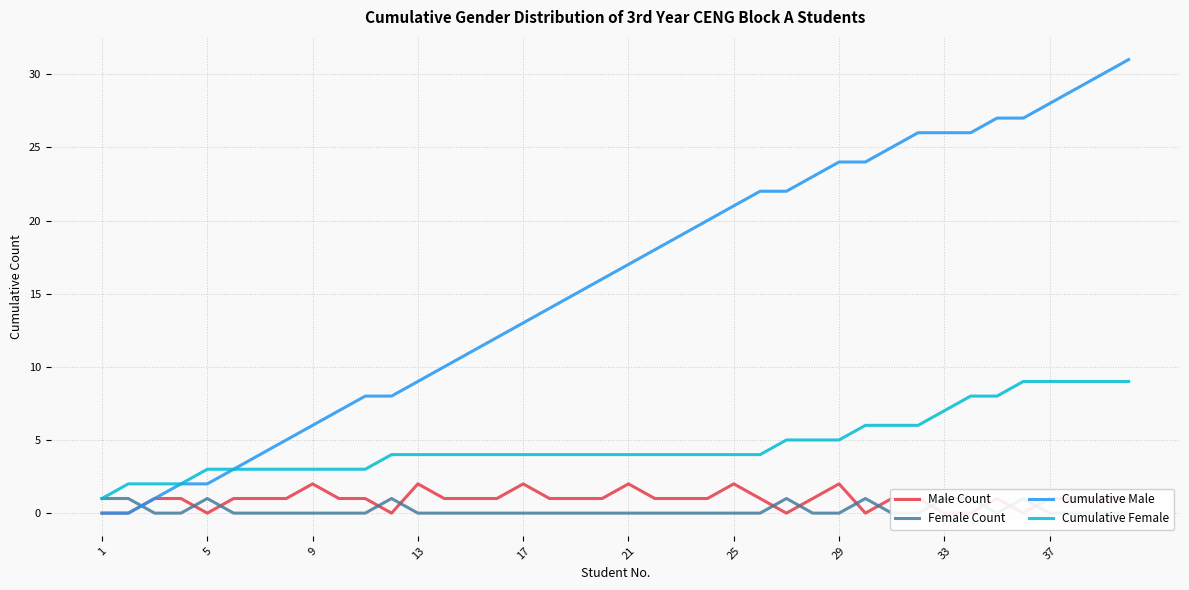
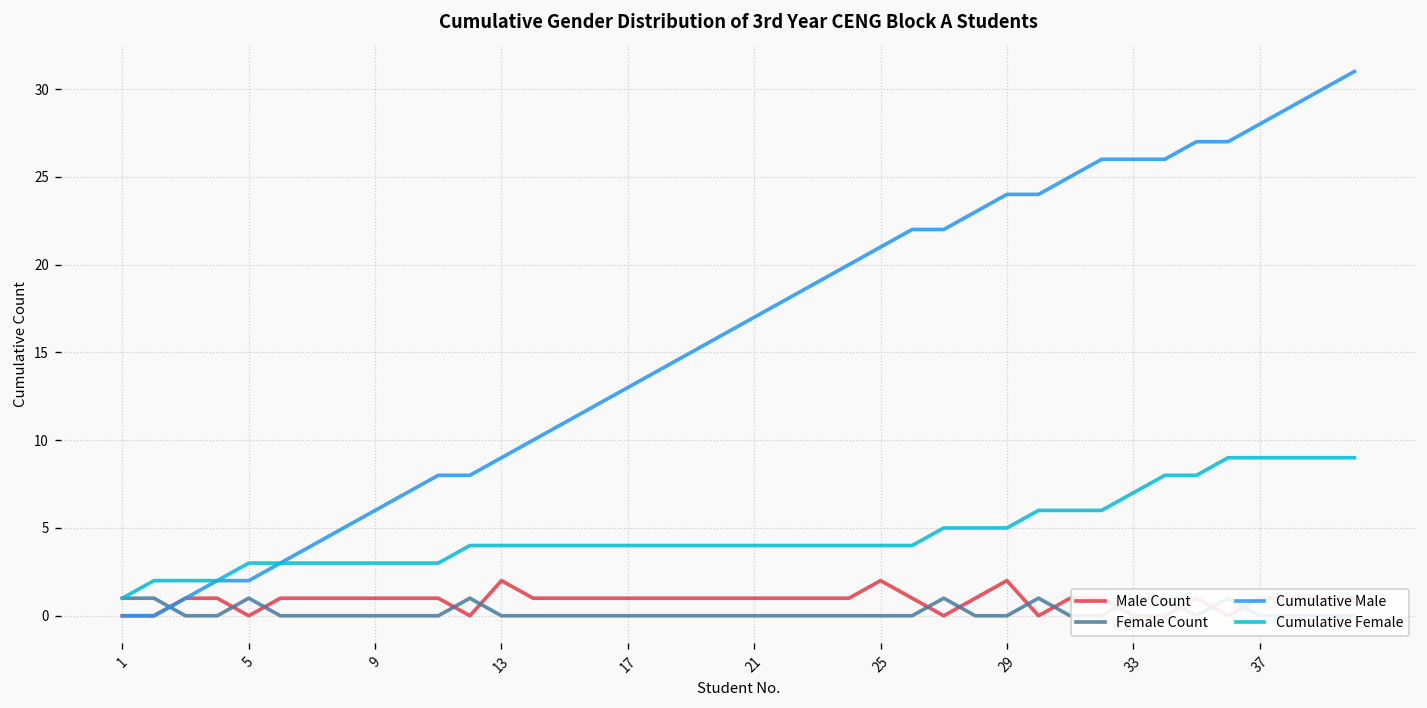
  {
    "Male Count": {
      "5": 0,
-     "9": 2,
+     "9": 1,
      "13": 2,
-     "17": 2,
-     "21": 2,
+     "17": 1,
+     "21": 1,
      "25": 2,
      "29": 2
    },
    "Female Count": {
      "5": 1,
      "9": 0,
      "13": 0,
      "17": 0,
      "21": 0,
      "25": 0,
      "29": 0
    }
  }
